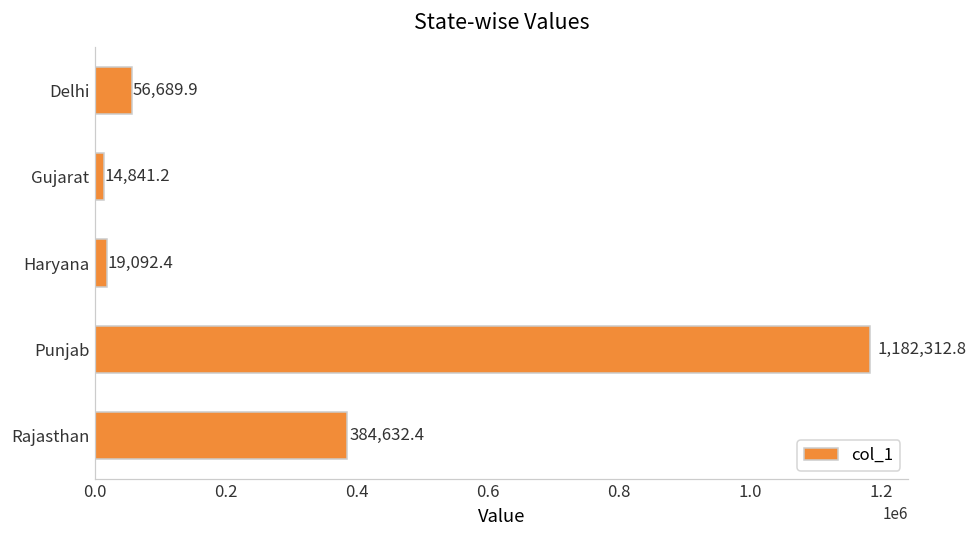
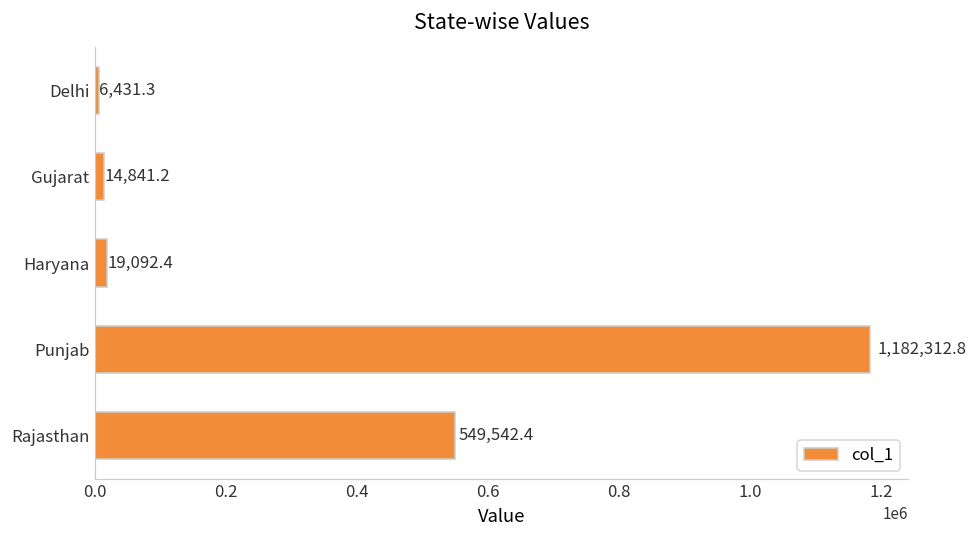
  {
-   "Delhi": "56,689.9",
+   "Delhi": "6,431.3",
    "Gujarat": "14,841.2",
    "Haryana": "19,092.4",
    "Punjab": "1,182,312.8",
-   "Rajasthan": "384,632.4"
+   "Rajasthan": "549,542.4"
  }
